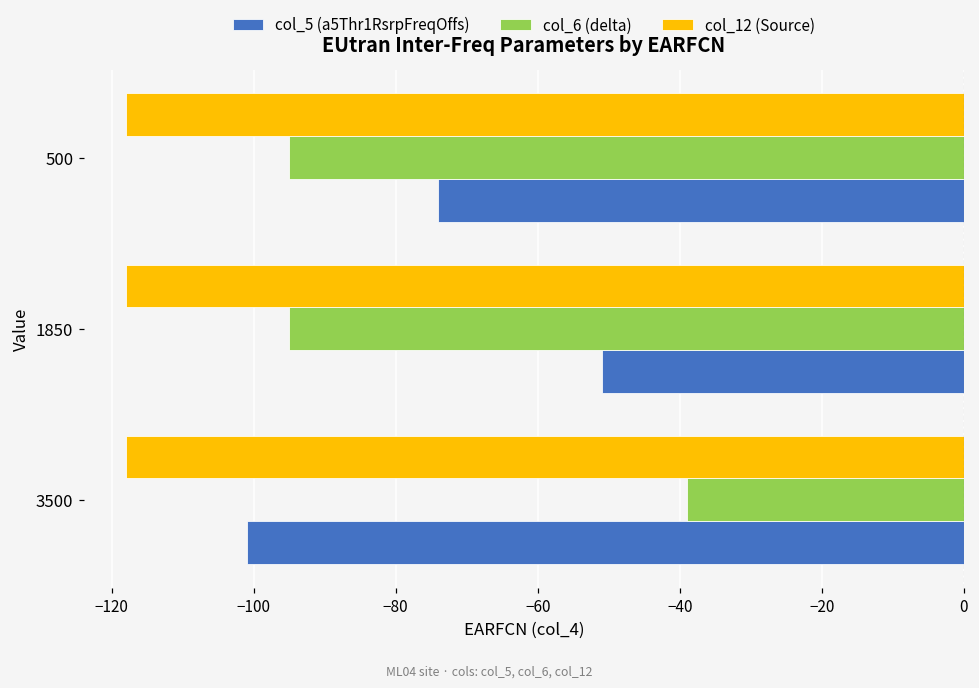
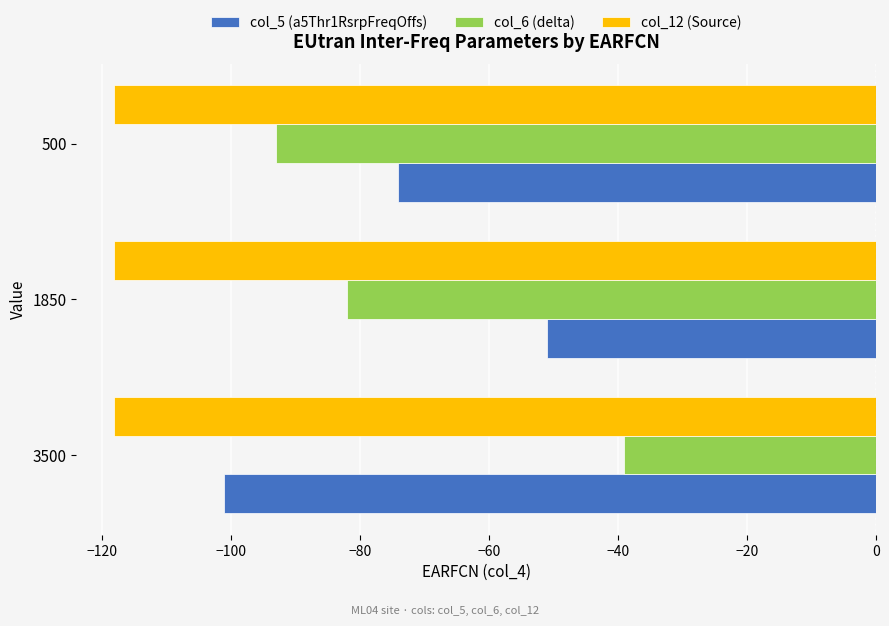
  {
    "col_5 (a5Thr1RsrpFreqOffs)": {
      "500": -74,
      "1850": -51,
      "3500": -101
    },
    "col_6 (delta)": {
-     "500": -95,
-     "1850": -95,
+     "500": -93,
+     "1850": -82,
      "3500": -39
    },
    "col_12 (Source)": {
      "500": -118,
      "1850": -118,
      "3500": -118
    }
  }
